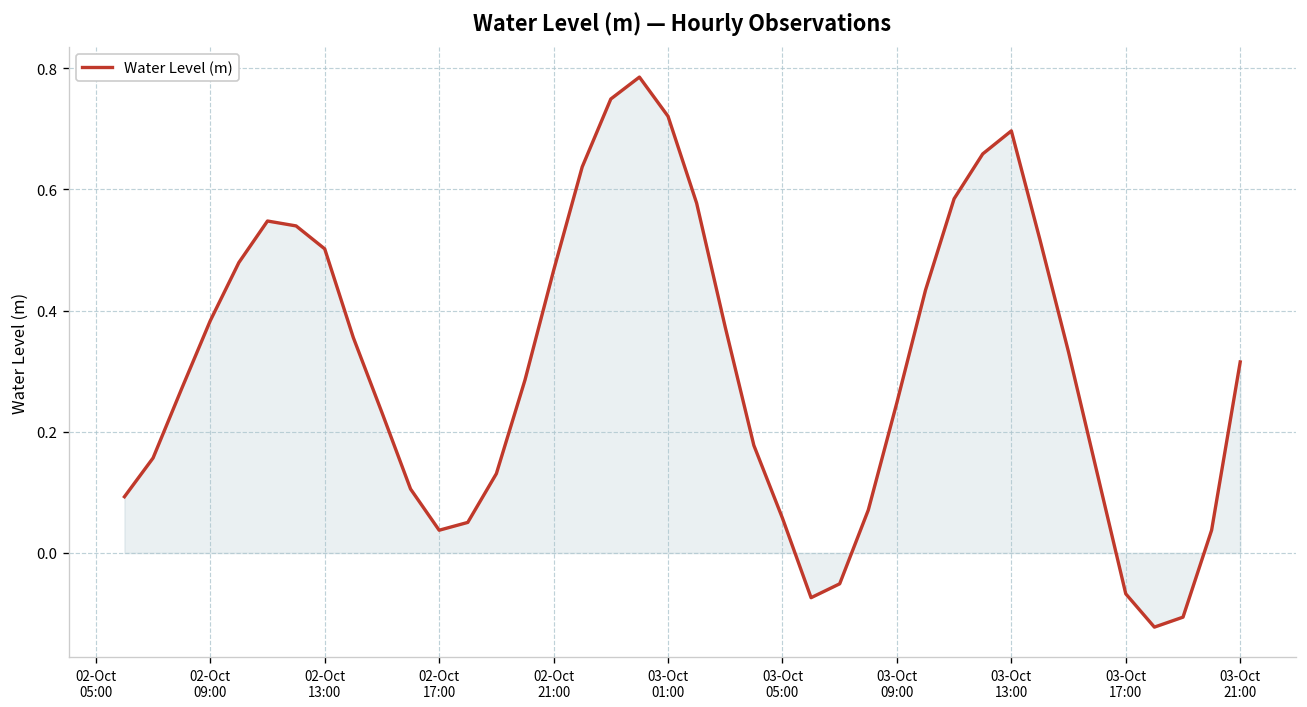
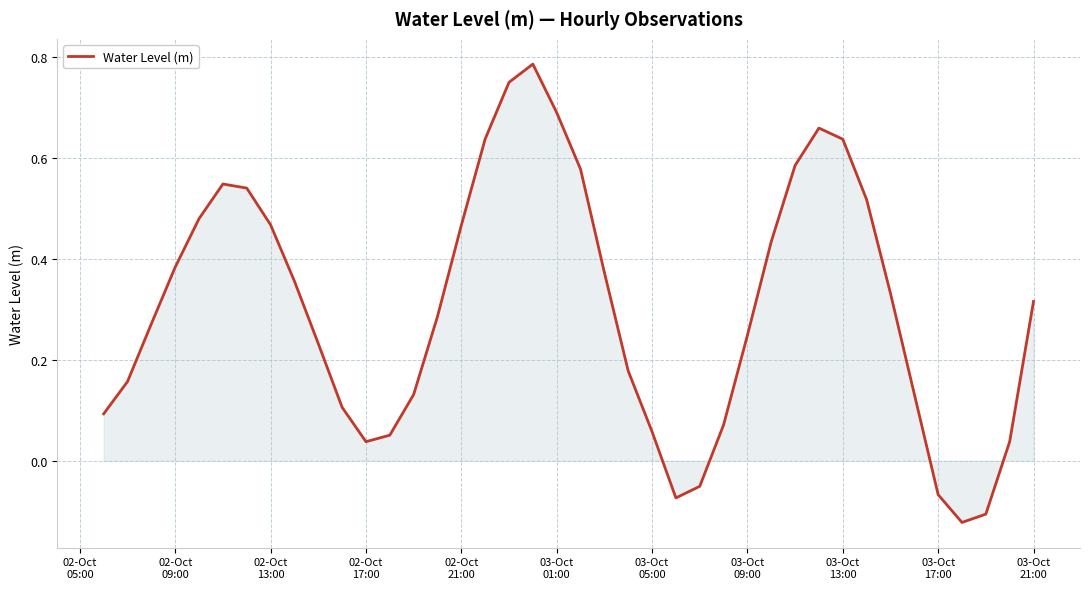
  {
    "Water Level (m)": {
-     "02-Oct 13:00": 0.50,
-     "03-Oct 01:00": 0.72,
-     "03-Oct 13:00": 0.70,
+     "02-Oct 13:00": 0.47,
+     "03-Oct 01:00": 0.69,
+     "03-Oct 13:00": 0.64,
      "03-Oct 17:00": -0.07
    }
  }
